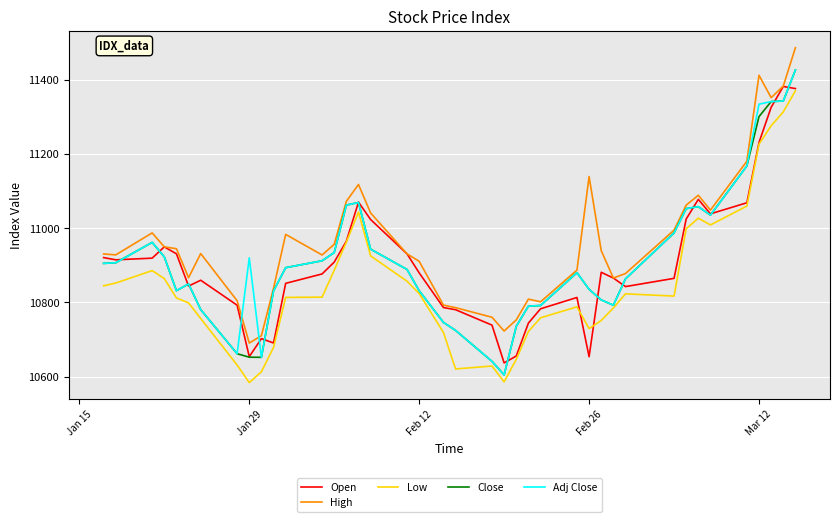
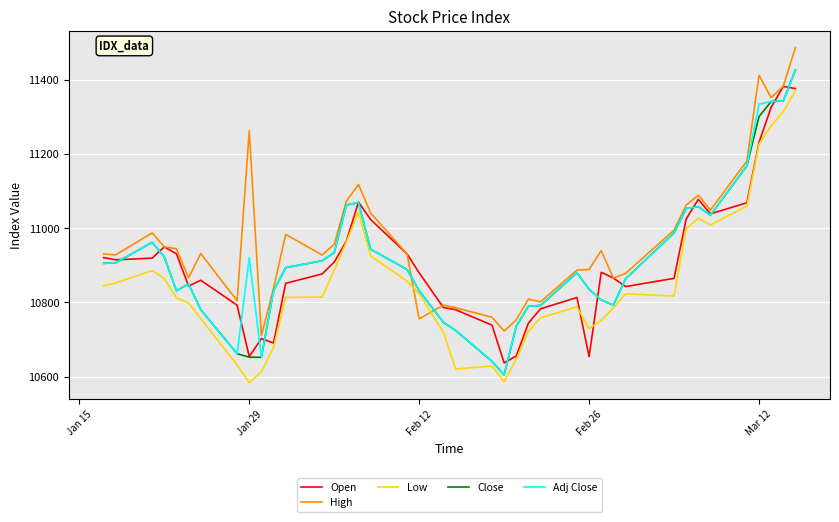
  {
    "Open": {
      "Feb 12": 10880,
      "Feb 26": 10650
    },
    "High": {
-     "Jan 29": 10690,
-     "Feb 12": 10910,
-     "Feb 26": 11140,
+     "Jan 29": 11260,
+     "Feb 12": 10760,
+     "Feb 26": 10890,
      "Mar 12": 11410
    },
    "Low": {
      "Jan 29": 10580,
      "Feb 12": 10820,
      "Feb 26": 10730
    },
    "Close": {
      "Mar 12": 11300
    },
    "Adj Close": {
      "Jan 29": 10920,
      "Mar 12": 11330
    }
  }
